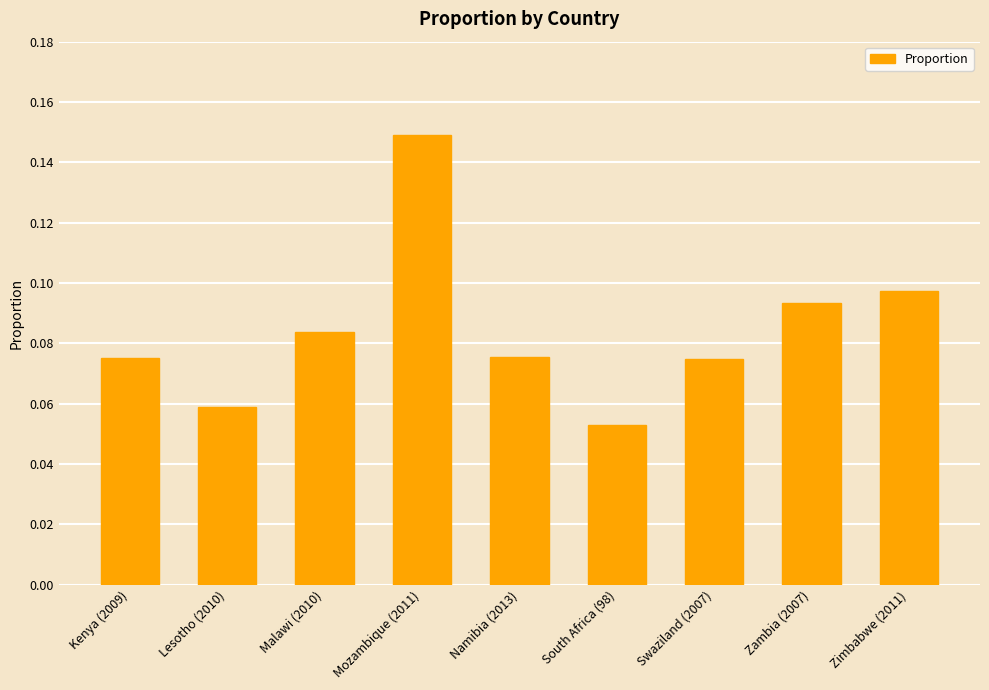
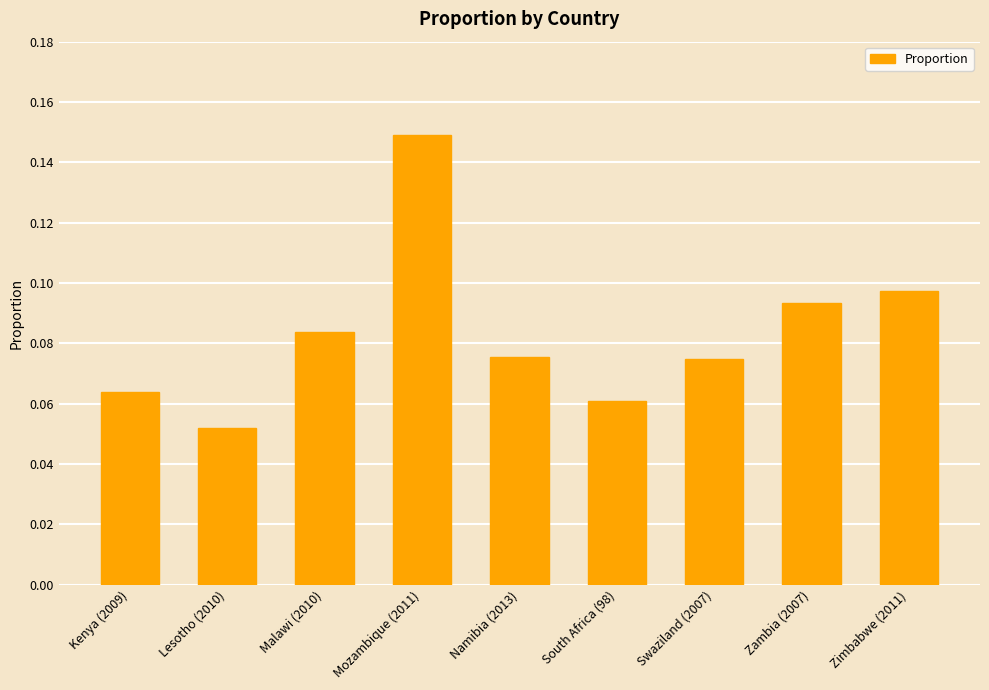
  {
-   "Kenya (2009)": 0.075,
-   "Lesotho (2010)": 0.059,
+   "Kenya (2009)": 0.064,
+   "Lesotho (2010)": 0.052,
    "Malawi (2010)": 0.084,
    "Mozambique (2011)": 0.149,
    "Namibia (2013)": 0.075,
-   "South Africa (98)": 0.053,
+   "South Africa (98)": 0.061,
    "Swaziland (2007)": 0.075,
    "Zambia (2007)": 0.094,
    "Zimbabwe (2011)": 0.097
  }
